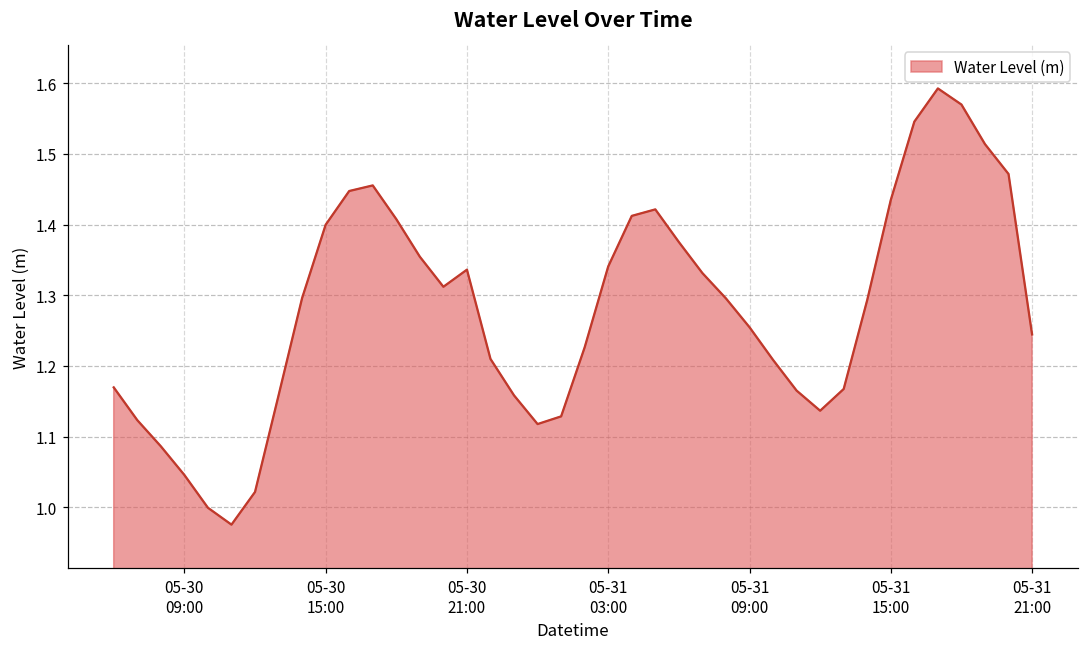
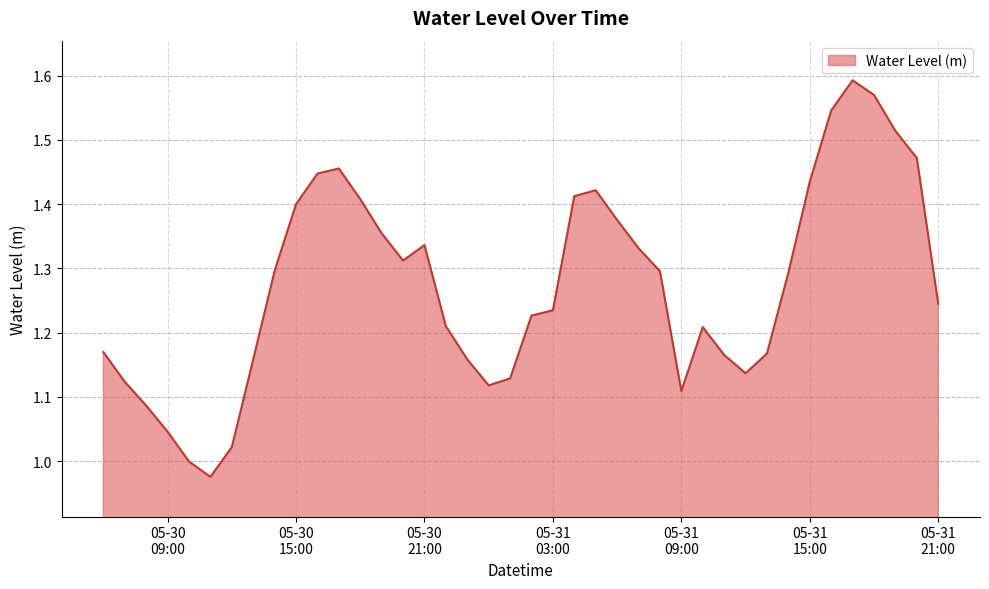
  {
    "05-30 09:00": 1.05,
    "05-30 15:00": 1.40,
    "05-30 21:00": 1.34,
-   "05-31 03:00": 1.34,
-   "05-31 09:00": 1.25,
+   "05-31 03:00": 1.23,
+   "05-31 09:00": 1.11,
    "05-31 15:00": 1.43,
    "05-31 21:00": 1.24
  }
